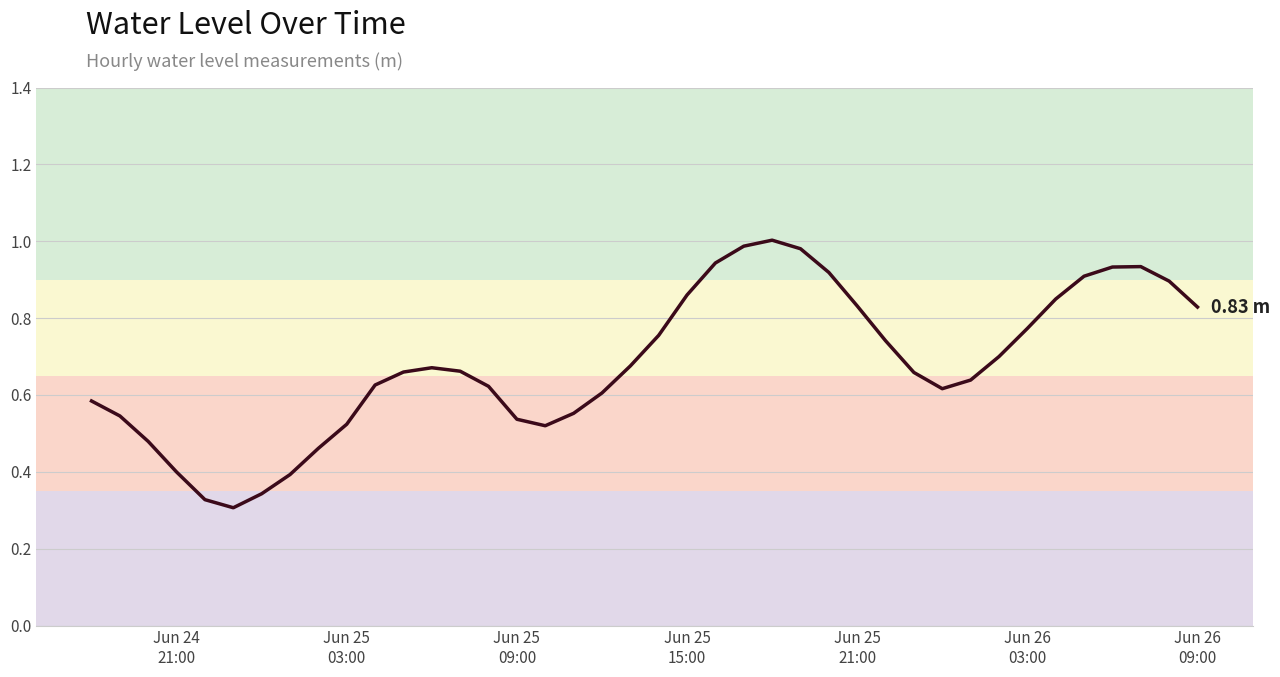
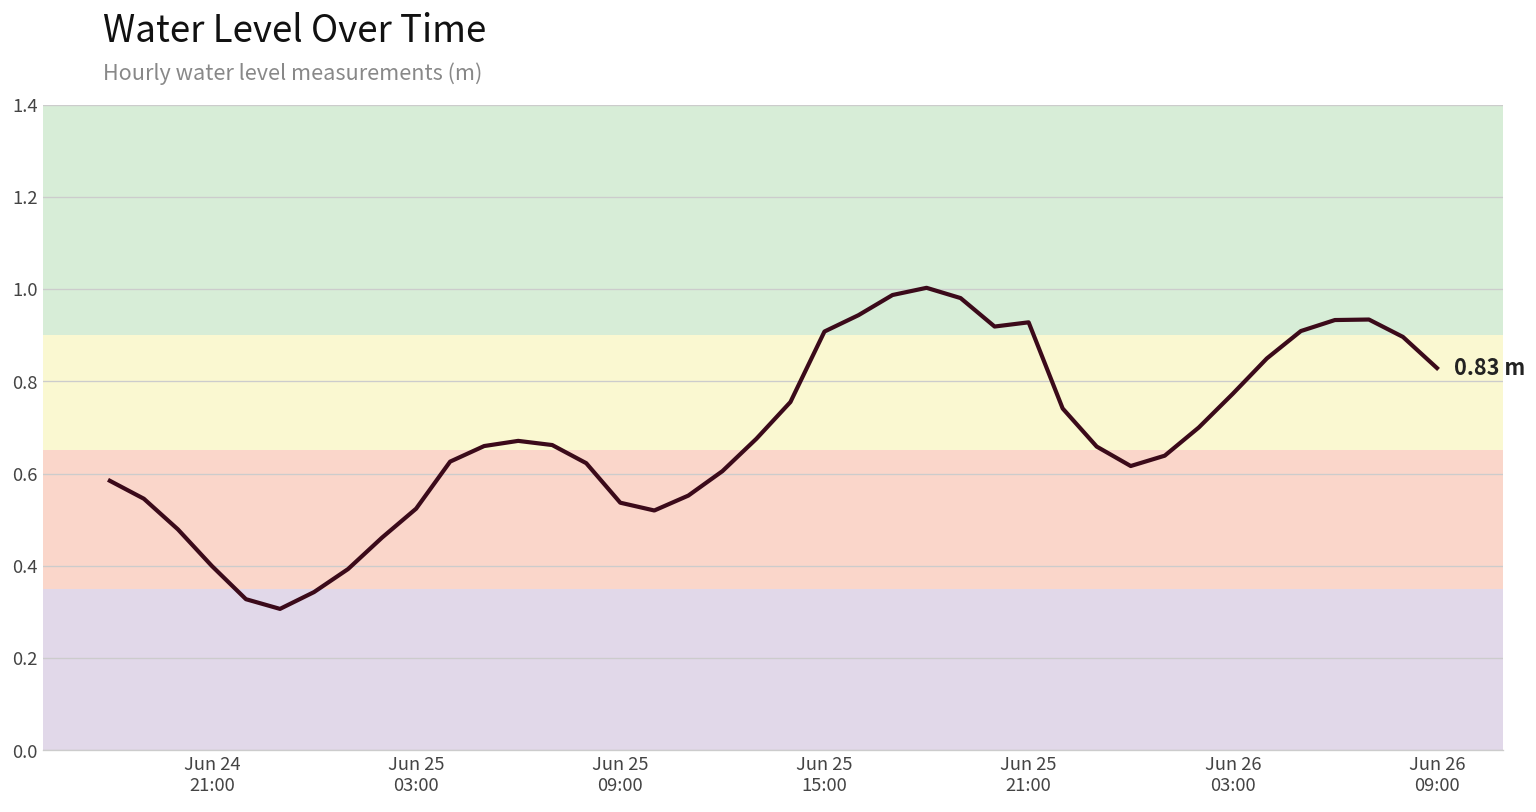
  {
    "Jun 24 21:00": 0.40,
    "Jun 25 03:00": 0.52,
    "Jun 25 09:00": 0.54,
-   "Jun 25 15:00": 0.86,
-   "Jun 25 21:00": 0.83,
+   "Jun 25 15:00": 0.91,
+   "Jun 25 21:00": 0.93,
    "Jun 26 03:00": 0.77
  }
